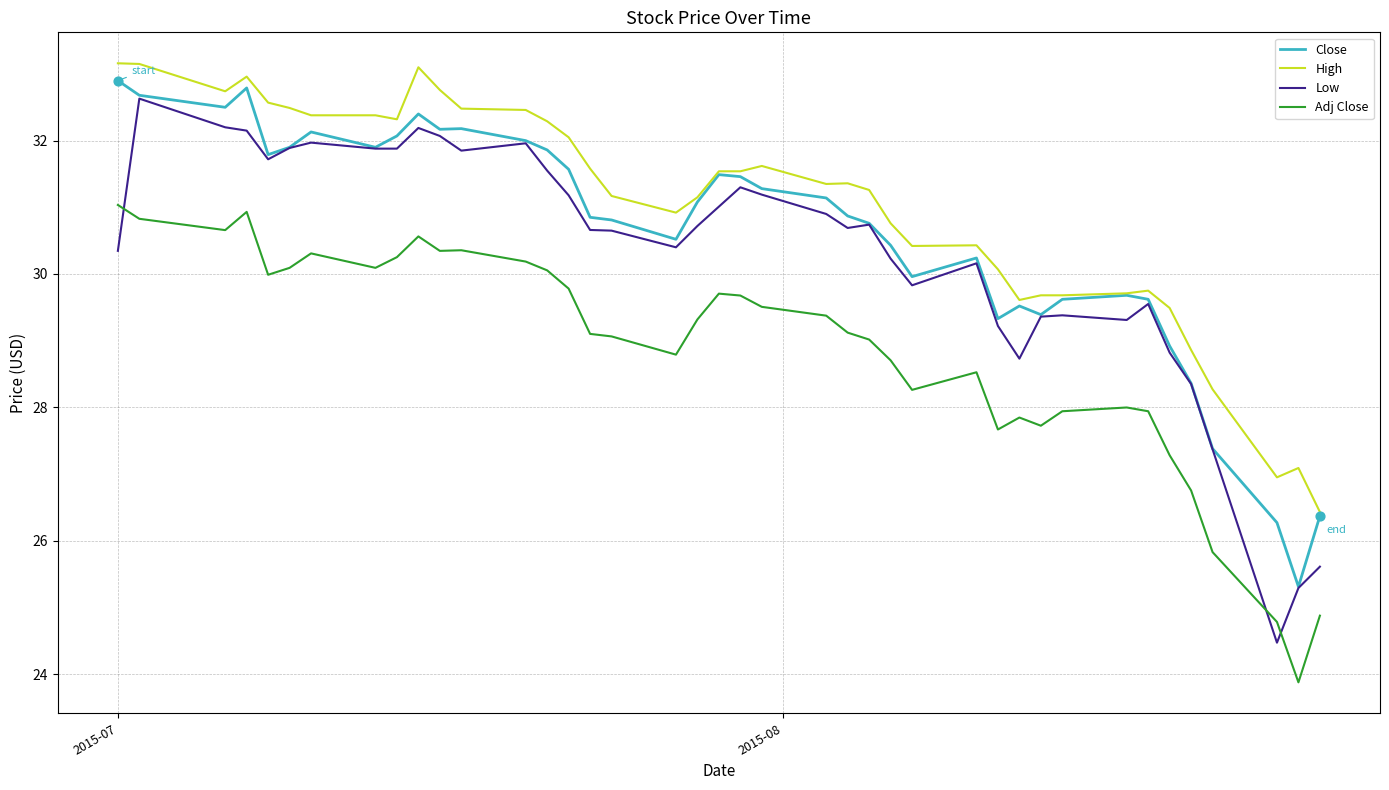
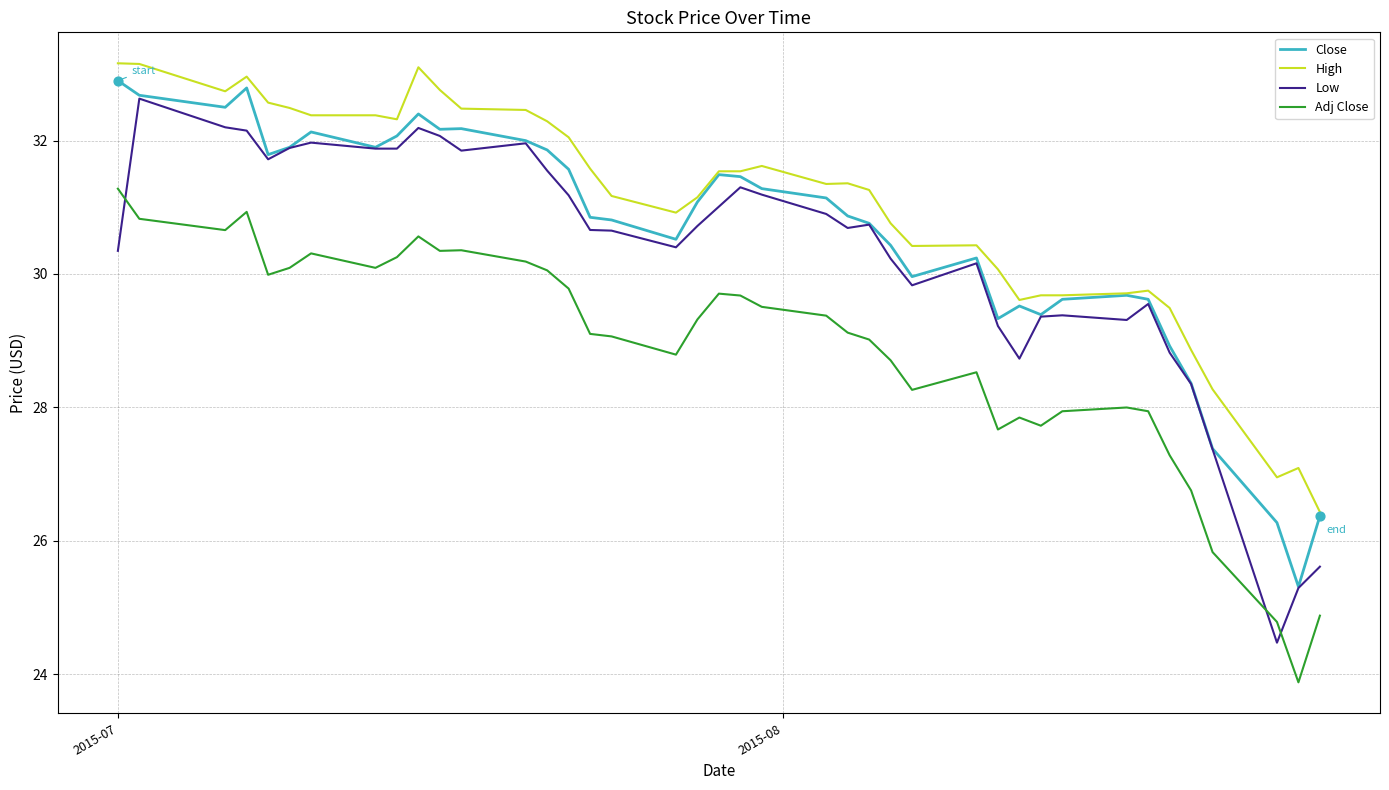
  {
    "High": {
      "2015-07": 33.2
    },
    "Low": {
      "2015-07": 30.3
    },
    "Adj Close": {
-     "2015-07": 31.0
+     "2015-07": 31.3
    }
  }
